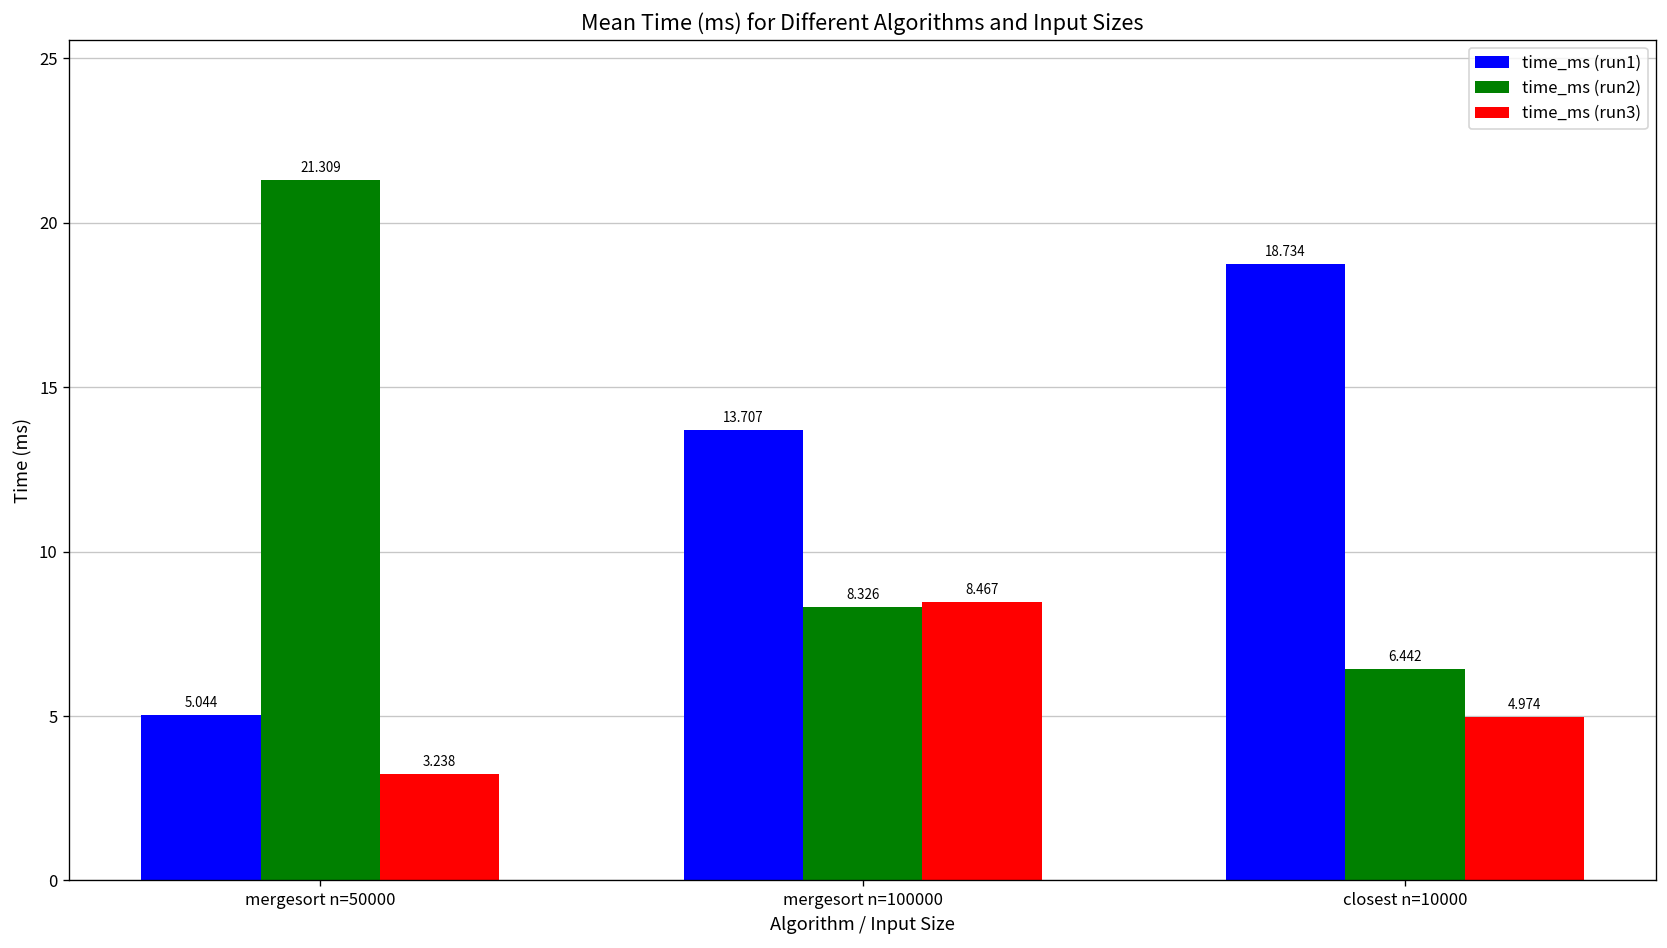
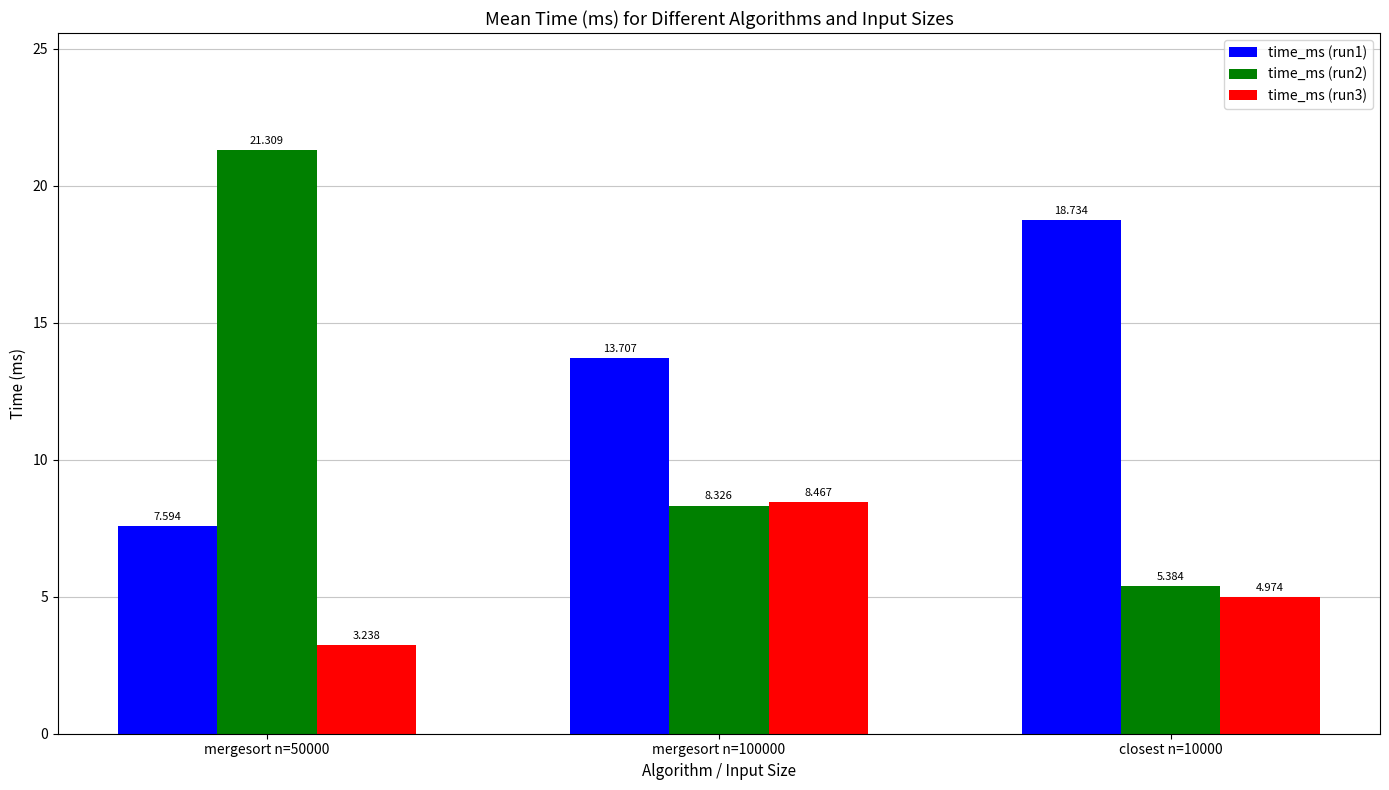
  {
    "time_ms (run1)": {
-     "mergesort n=50000": 5.044,
+     "mergesort n=50000": 7.594,
      "mergesort n=100000": 13.707,
      "closest n=10000": 18.734
    },
    "time_ms (run2)": {
      "mergesort n=50000": 21.309,
      "mergesort n=100000": 8.326,
-     "closest n=10000": 6.442
+     "closest n=10000": 5.384
    },
    "time_ms (run3)": {
      "mergesort n=50000": 3.238,
      "mergesort n=100000": 8.467,
      "closest n=10000": 4.974
    }
  }
